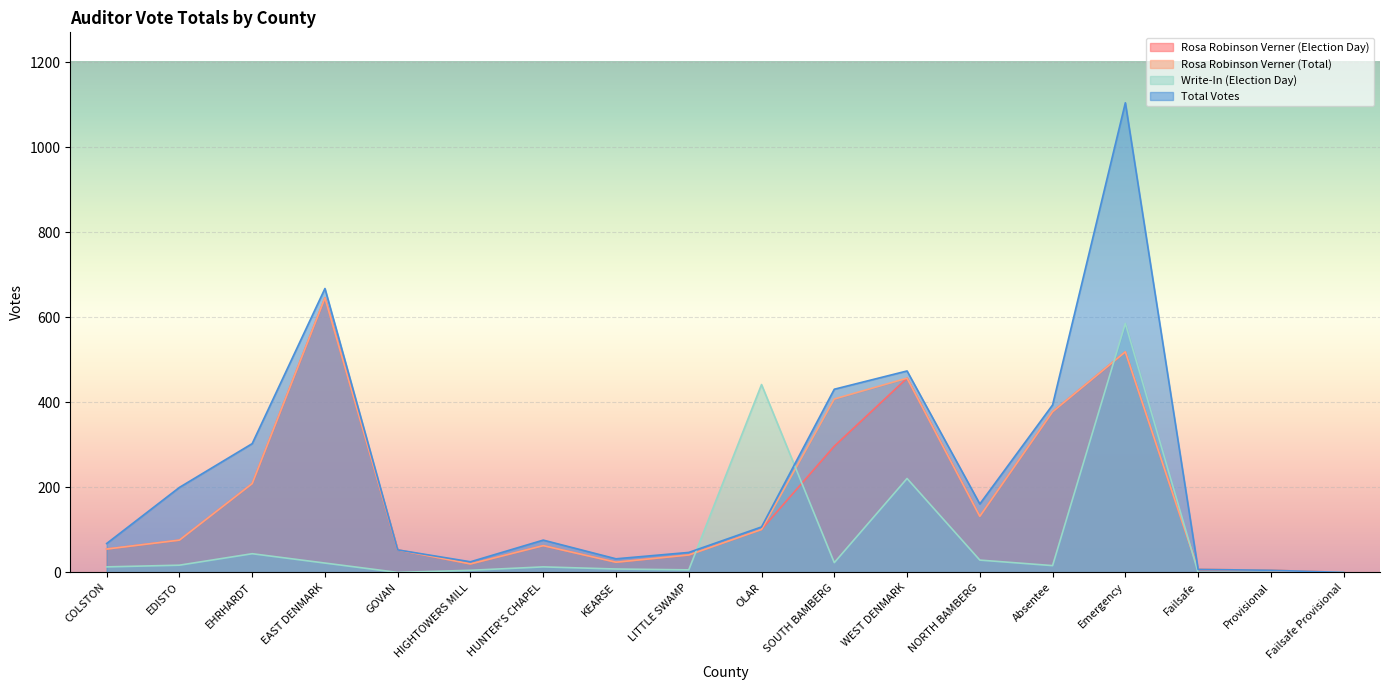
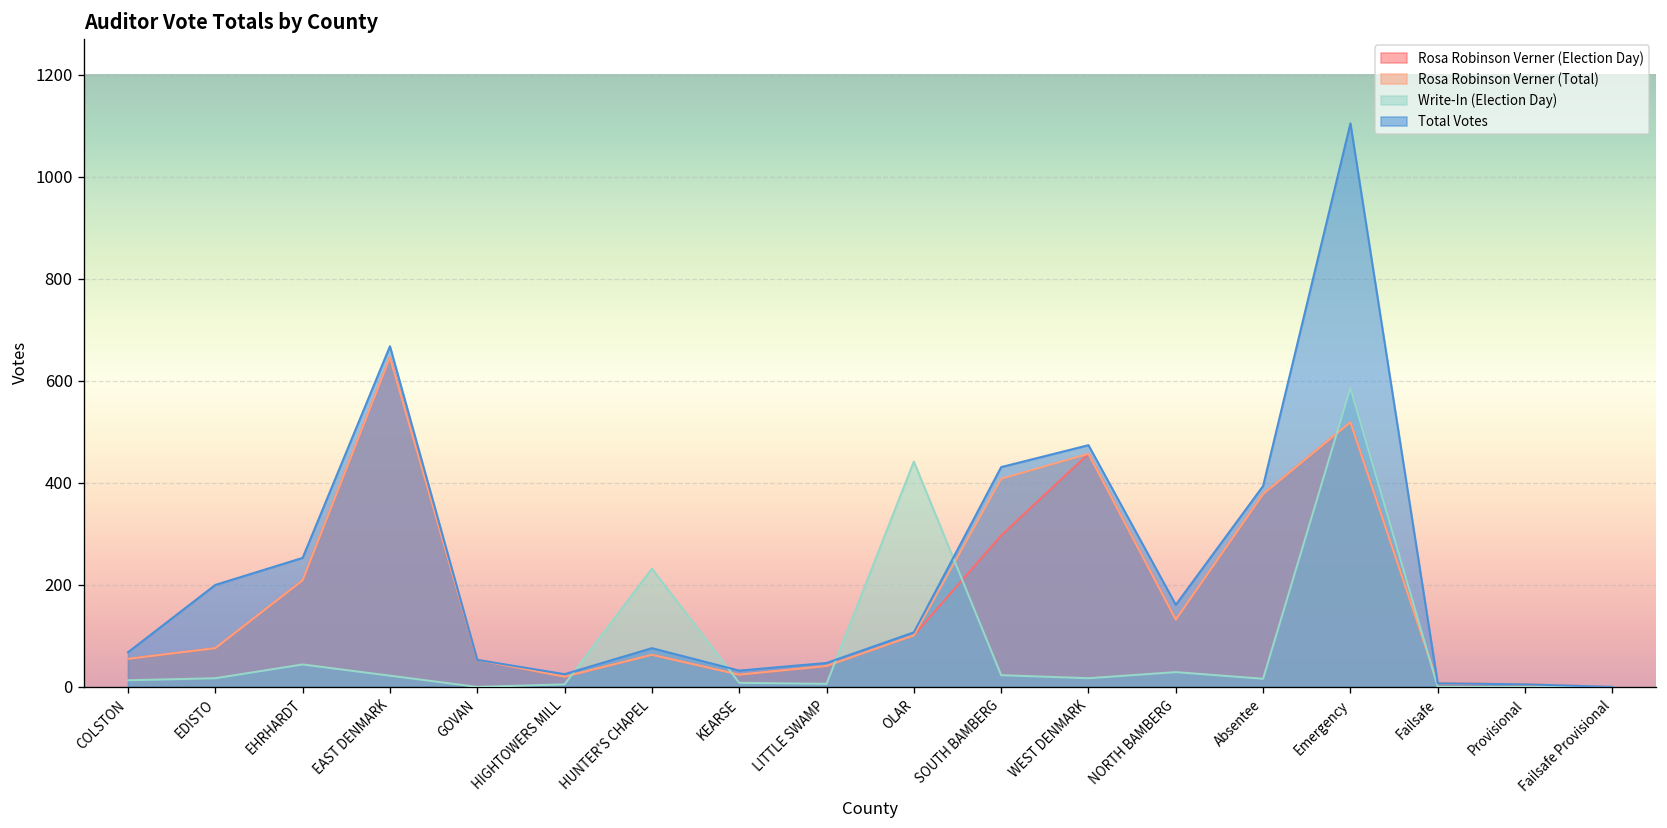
  {
    "Write-In (Election Day)": {
      "COLSTON": 10,
      "EDISTO": 20,
      "EHRHARDT": 40,
      "EAST DENMARK": 20,
      "GOVAN": 0,
      "HIGHTOWERS MILL": 10,
-     "HUNTER'S CHAPEL": 10,
+     "HUNTER'S CHAPEL": 230,
      "KEARSE": 10,
      "LITTLE SWAMP": 10,
      "OLAR": 440,
      "SOUTH BAMBERG": 20,
-     "WEST DENMARK": 220,
+     "WEST DENMARK": 20,
      "NORTH BAMBERG": 30,
      "Absentee": 20,
      "Emergency": 590,
      "Failsafe": 0
    },
    "Total Votes": {
      "COLSTON": 70,
      "EDISTO": 200,
-     "EHRHARDT": 300,
+     "EHRHARDT": 250,
      "EAST DENMARK": 670,
      "HUNTER'S CHAPEL": 80,
      "KEARSE": 30,
      "LITTLE SWAMP": 50,
      "OLAR": 110,
      "SOUTH BAMBERG": 430,
      "WEST DENMARK": 470,
      "NORTH BAMBERG": 160,
      "Absentee": 390,
      "Emergency": 1110
    }
  }
